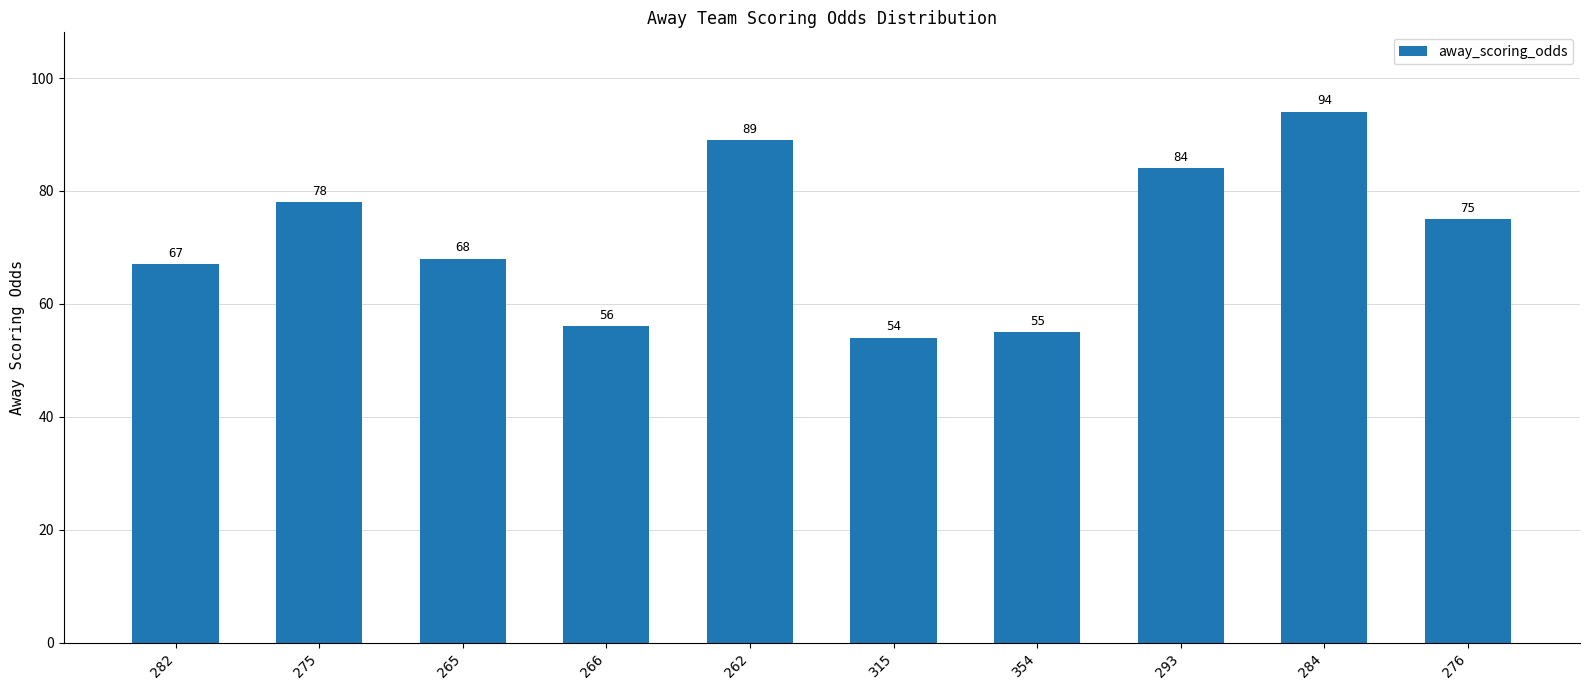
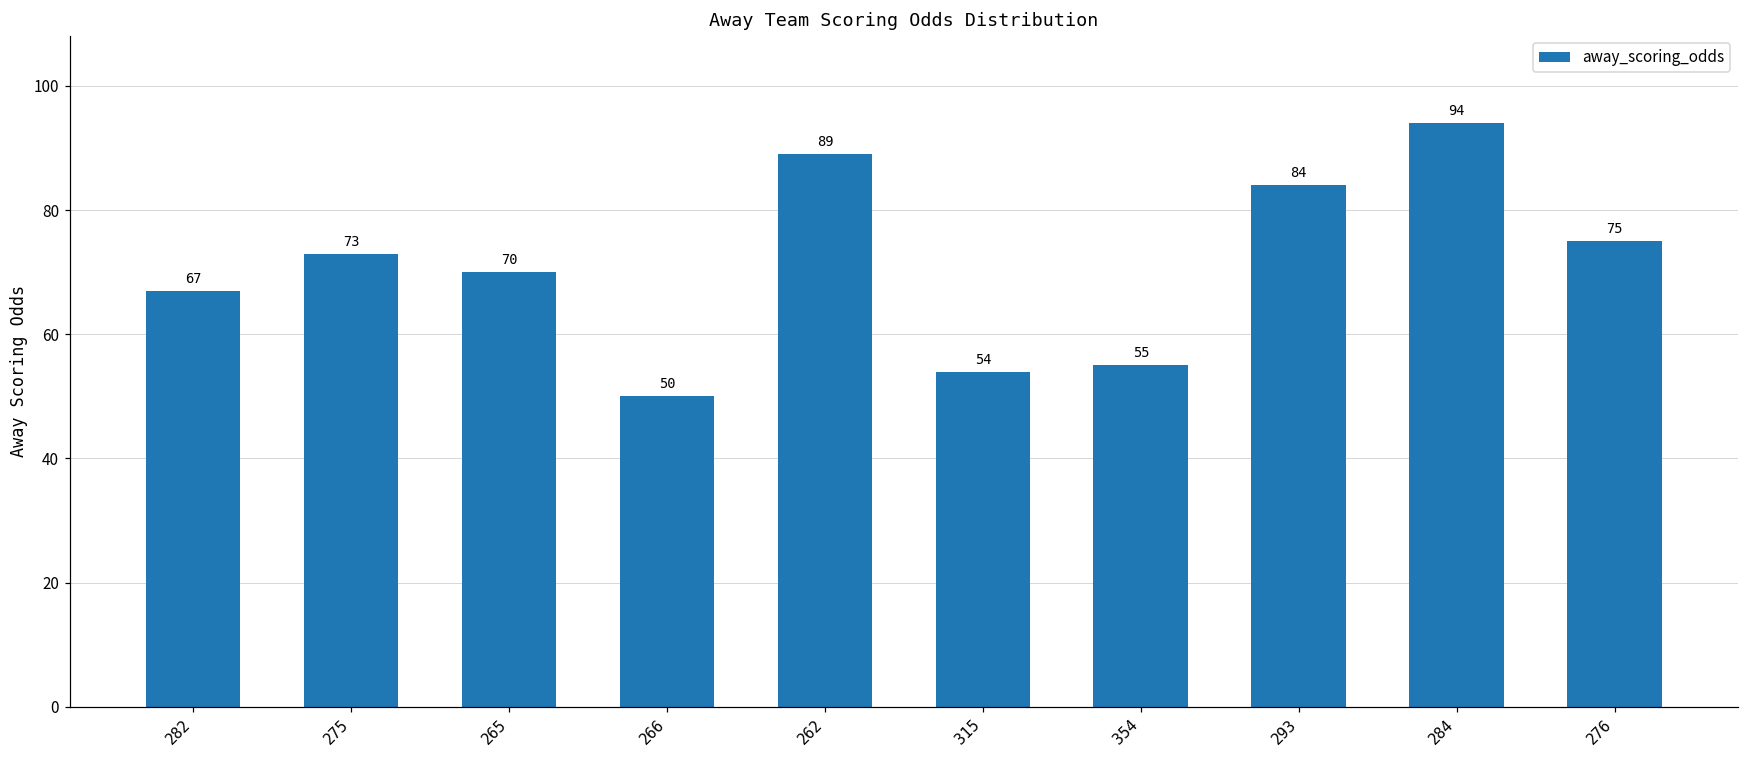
  {
    "282": 67,
-   "275": 78,
-   "265": 68,
-   "266": 56,
+   "275": 73,
+   "265": 70,
+   "266": 50,
    "262": 89,
    "315": 54,
    "354": 55,
    "293": 84,
    "284": 94,
    "276": 75
  }
